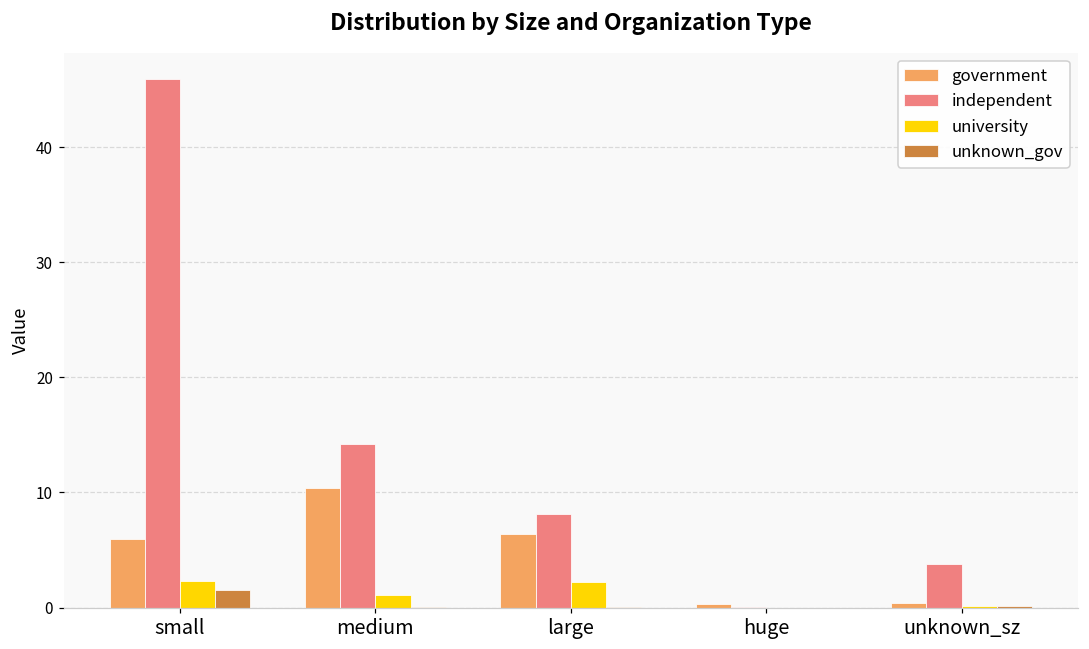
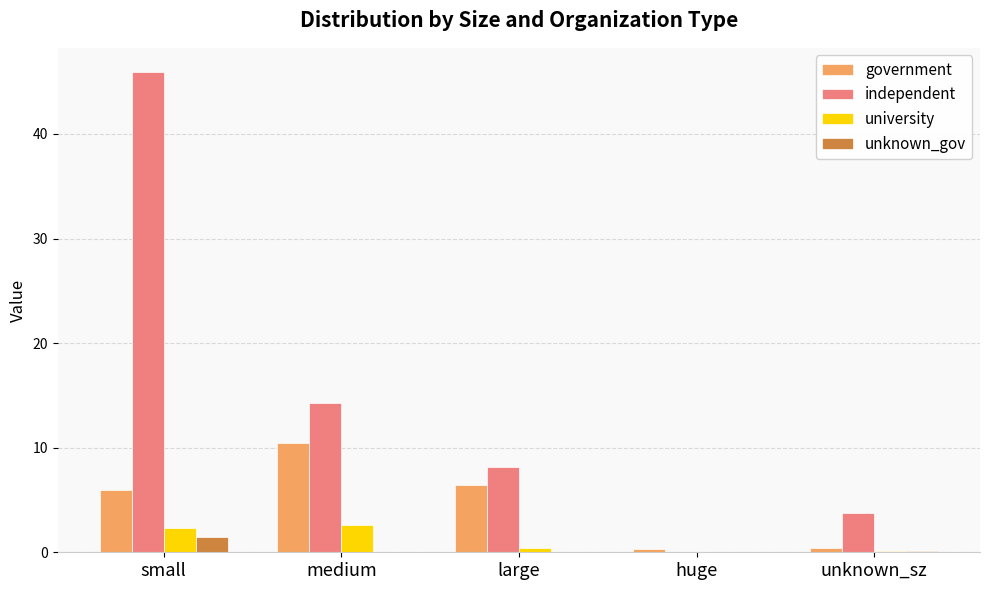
  {
    "university": {
      "small": 2.3,
-     "medium": 1.1,
-     "large": 2.2,
+     "medium": 2.6,
+     "large": 0.4,
      "huge": 0.0
    }
  }
